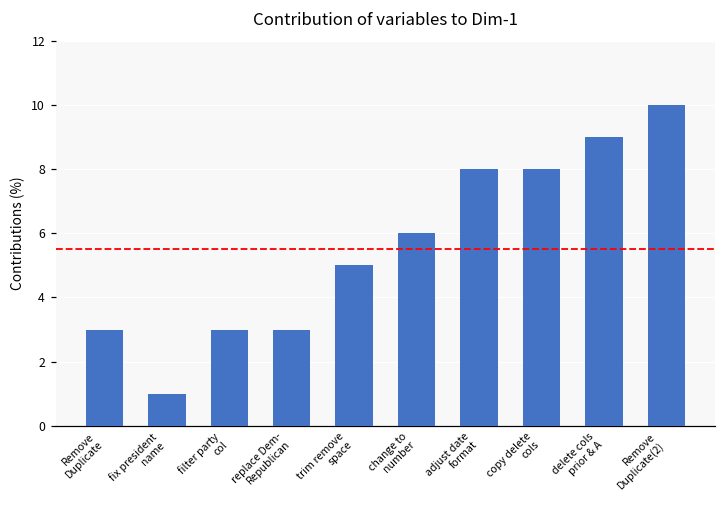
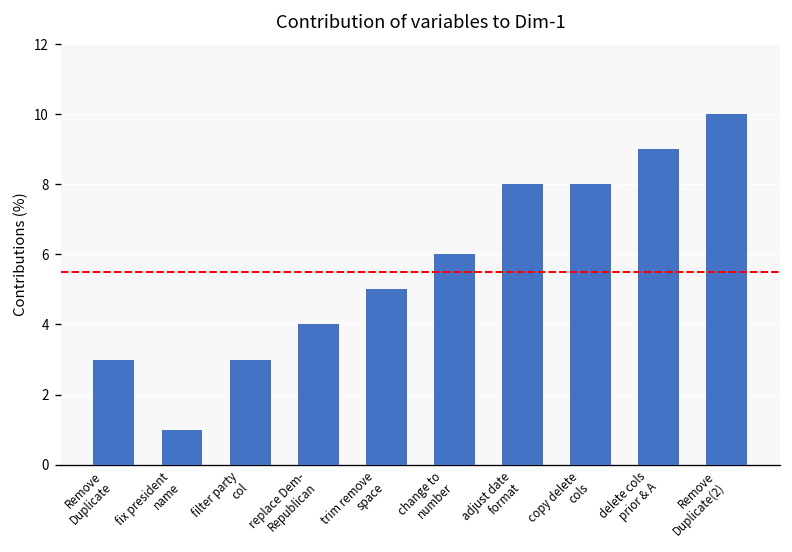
  {
    "Remove Duplicate": 3,
    "fix president name": 1,
    "filter party col": 3,
-   "replace Dem- Republican": 3,
+   "replace Dem- Republican": 4,
    "trim remove space": 5,
    "change to number": 6,
    "adjust date format": 8,
    "copy delete cols": 8,
    "delete cols prior & A": 9,
    "Remove Duplicate(2)": 10
  }
